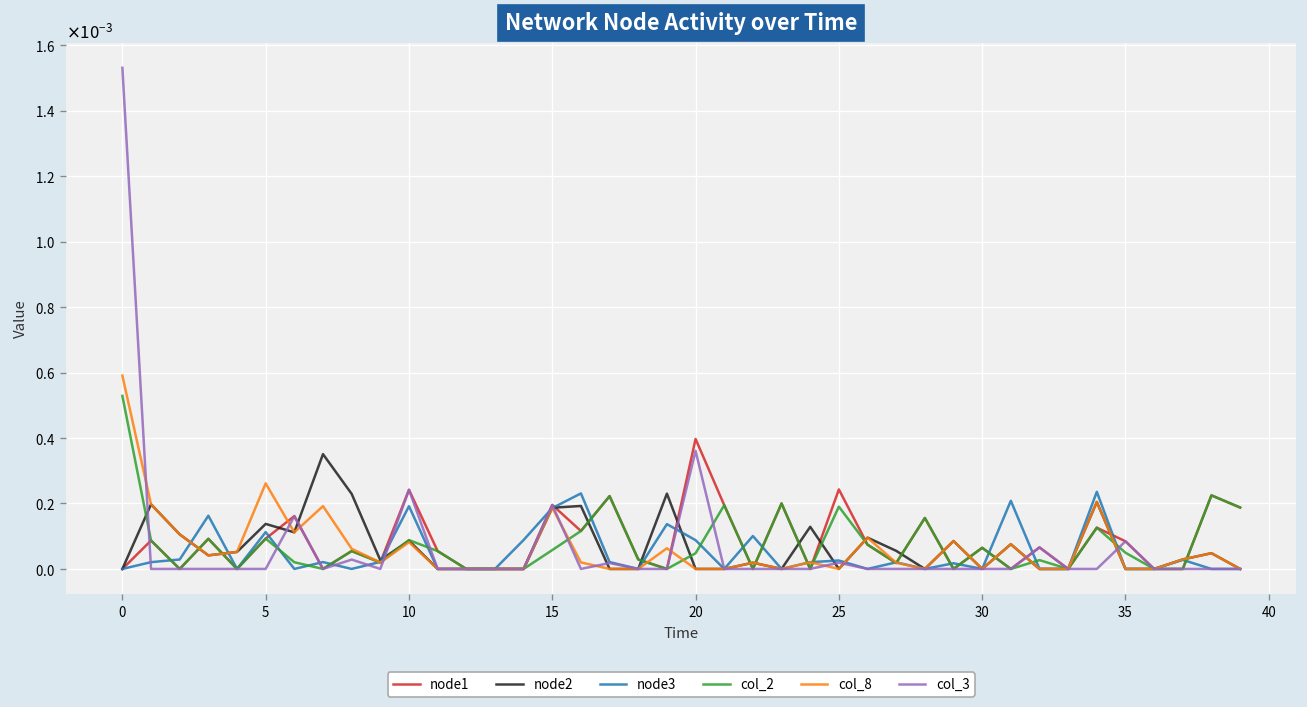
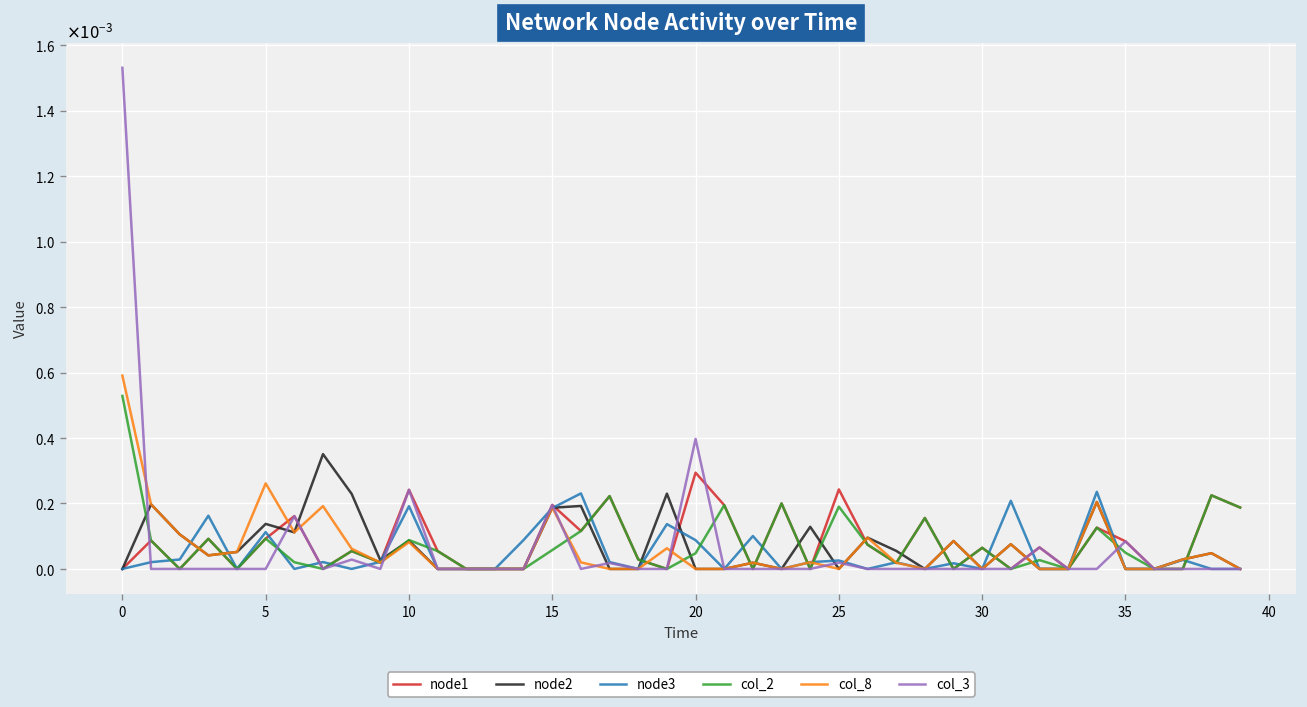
  {
    "node1": {
-     "20": 0.00040,
+     "20": 0.00029,
      "25": 0.00024
    },
    "node2": {
      "5": 0.00014
    },
    "node3": {
      "5": 0.00011,
      "10": 0.00019,
      "20": 0.00009
    },
    "col_2": {
      "0": 0.00053,
      "15": 0.00006,
      "20": 0.00005,
      "25": 0.00019,
      "35": 0.00005
    },
    "col_8": {
      "0": 0.00059,
      "5": 0.00026
    },
    "col_3": {
      "0": 0.00153,
      "5": 0.00000,
-     "20": 0.00036
+     "20": 0.00040
    }
  }
